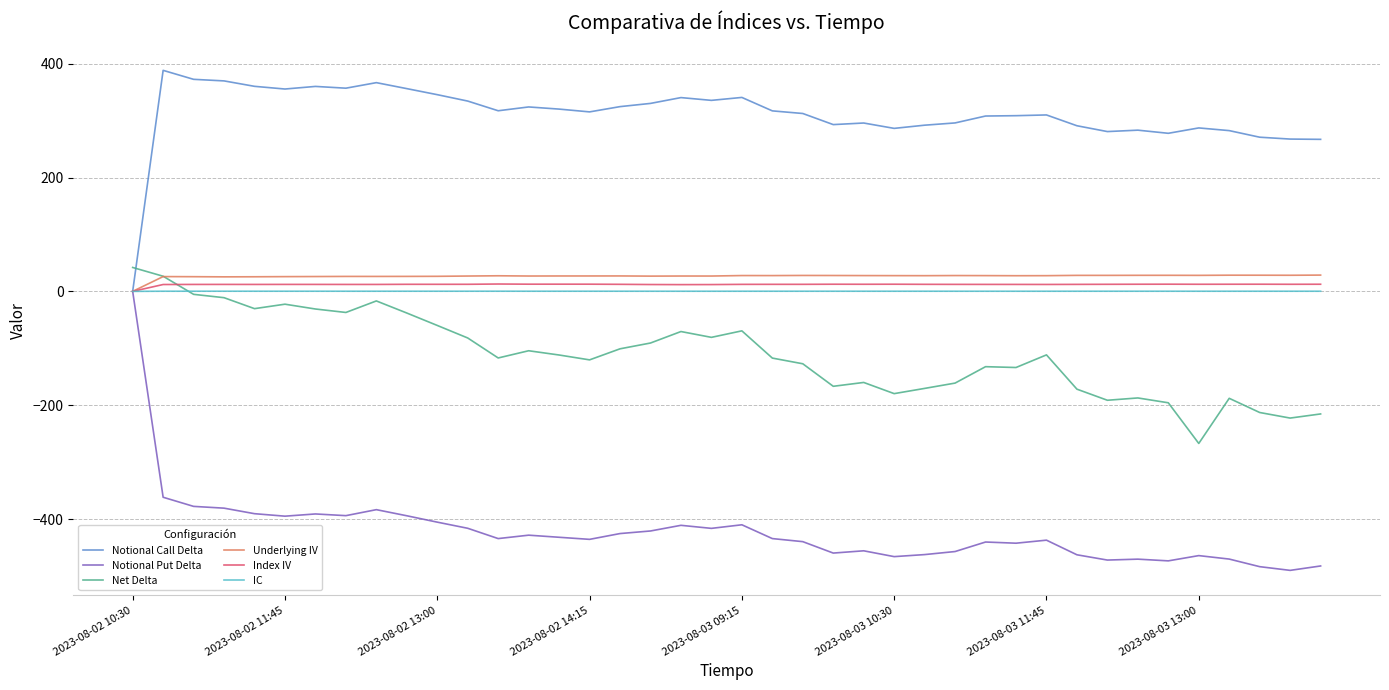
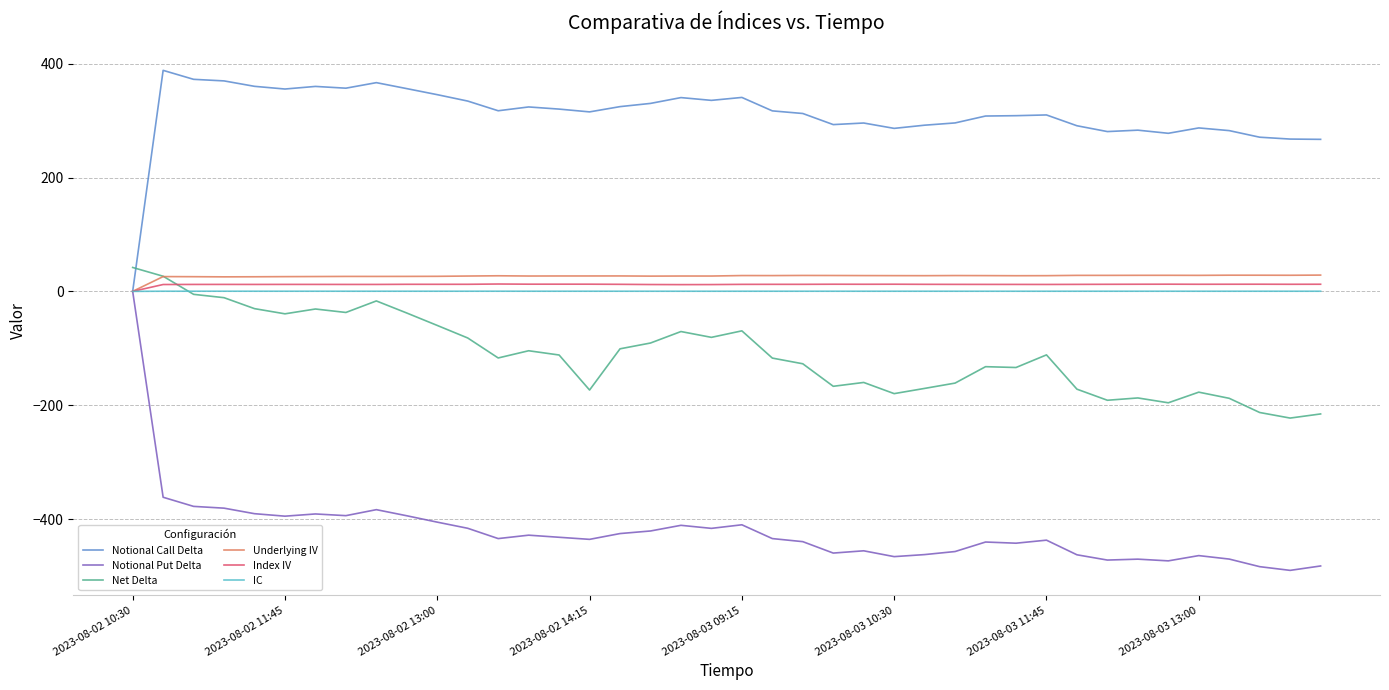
  {
    "Net Delta": {
      "2023-08-02 10:30": 40,
-     "2023-08-02 11:45": -20,
+     "2023-08-02 11:45": -40,
      "2023-08-02 13:00": -60,
-     "2023-08-02 14:15": -120,
+     "2023-08-02 14:15": -170,
      "2023-08-03 09:15": -70,
      "2023-08-03 10:30": -180,
      "2023-08-03 11:45": -110,
-     "2023-08-03 13:00": -270
+     "2023-08-03 13:00": -180
    }
  }
